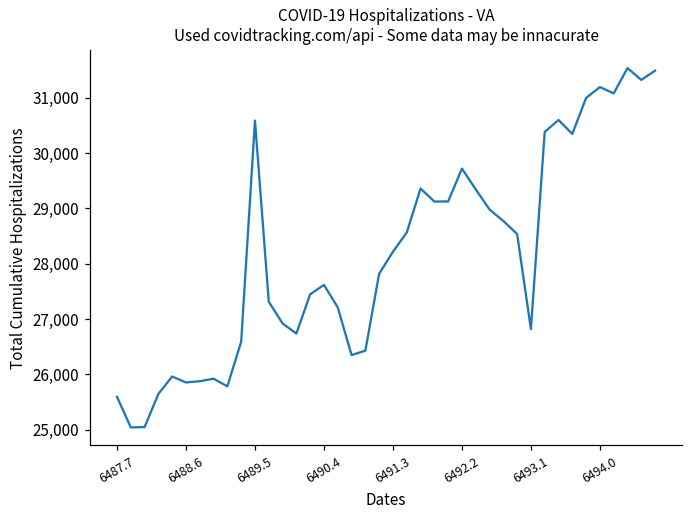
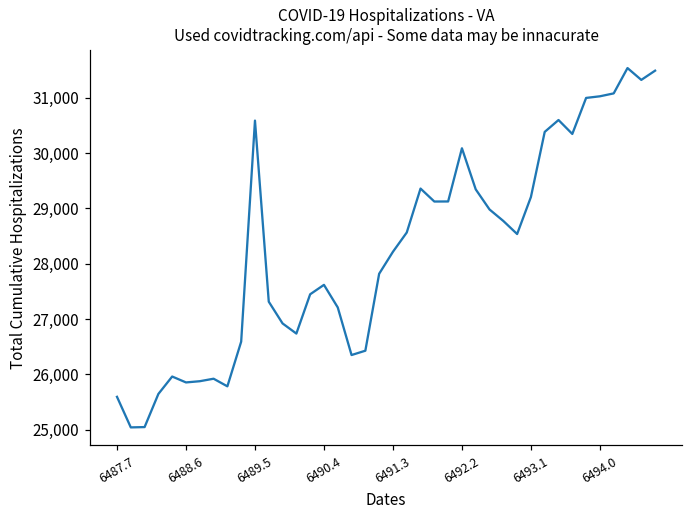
  {
    "6487.7": "25,600",
    "6488.6": "25,900",
    "6489.5": "30,600",
    "6490.4": "27,600",
    "6491.3": "28,200",
-   "6492.2": "29,700",
-   "6493.1": "26,800",
-   "6494.0": "31,200"
+   "6492.2": "30,100",
+   "6493.1": "29,200",
+   "6494.0": "31,000"
  }
